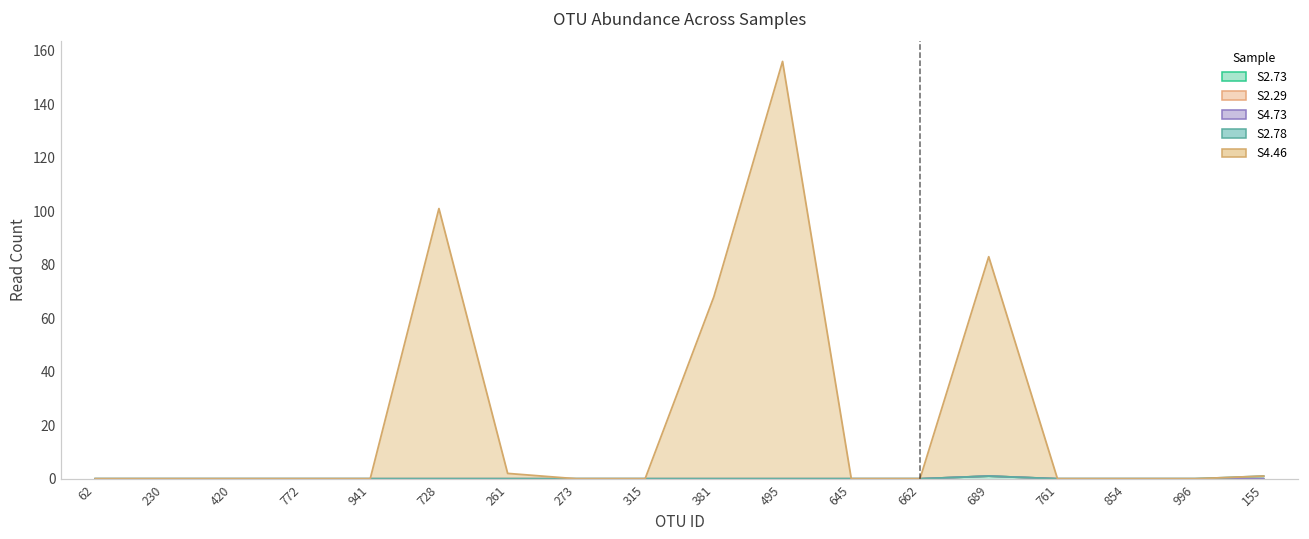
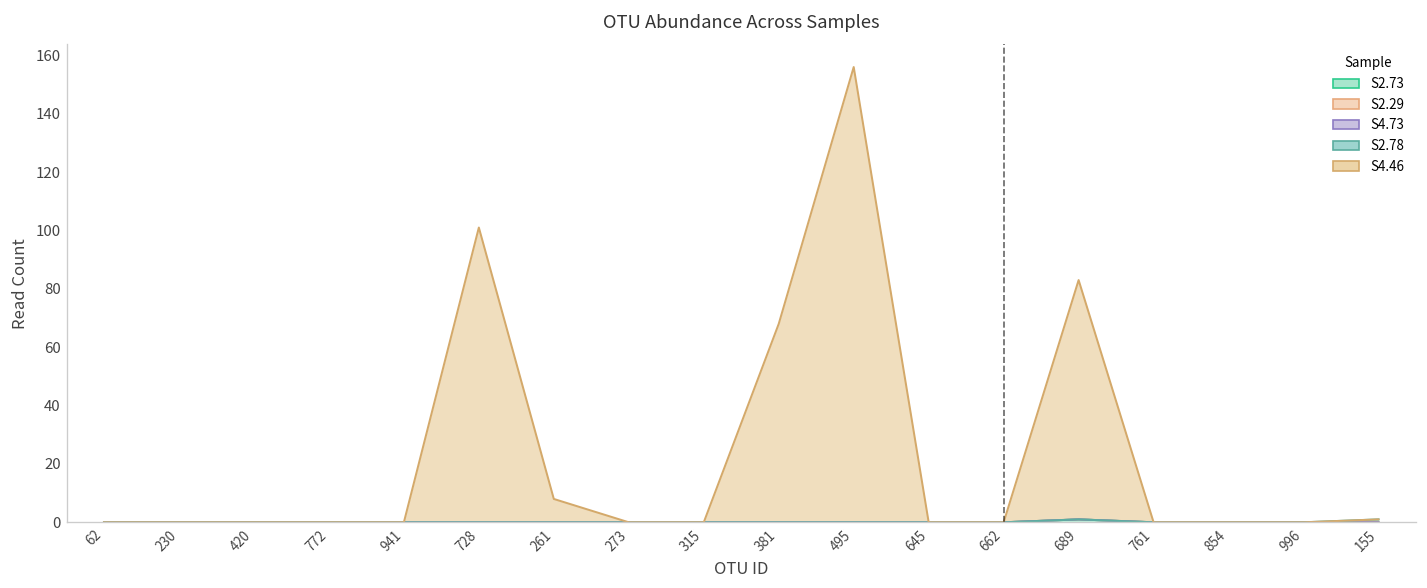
  {
    "S4.46": {
      "728": 101,
-     "261": 2,
+     "261": 8,
      "381": 68,
      "495": 156,
      "689": 82
    }
  }
